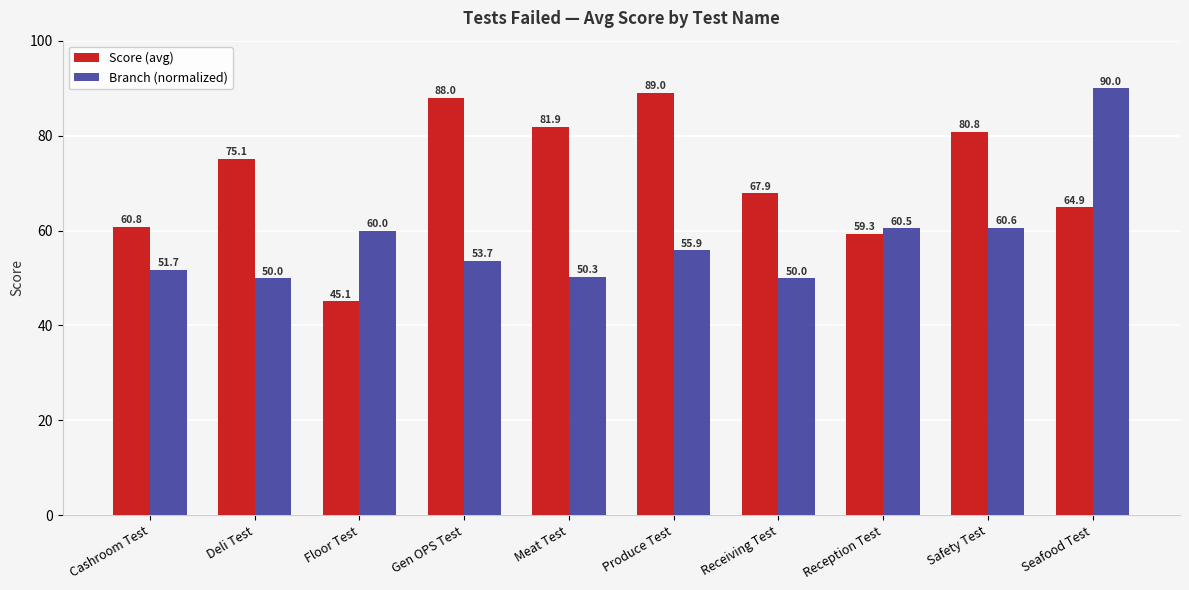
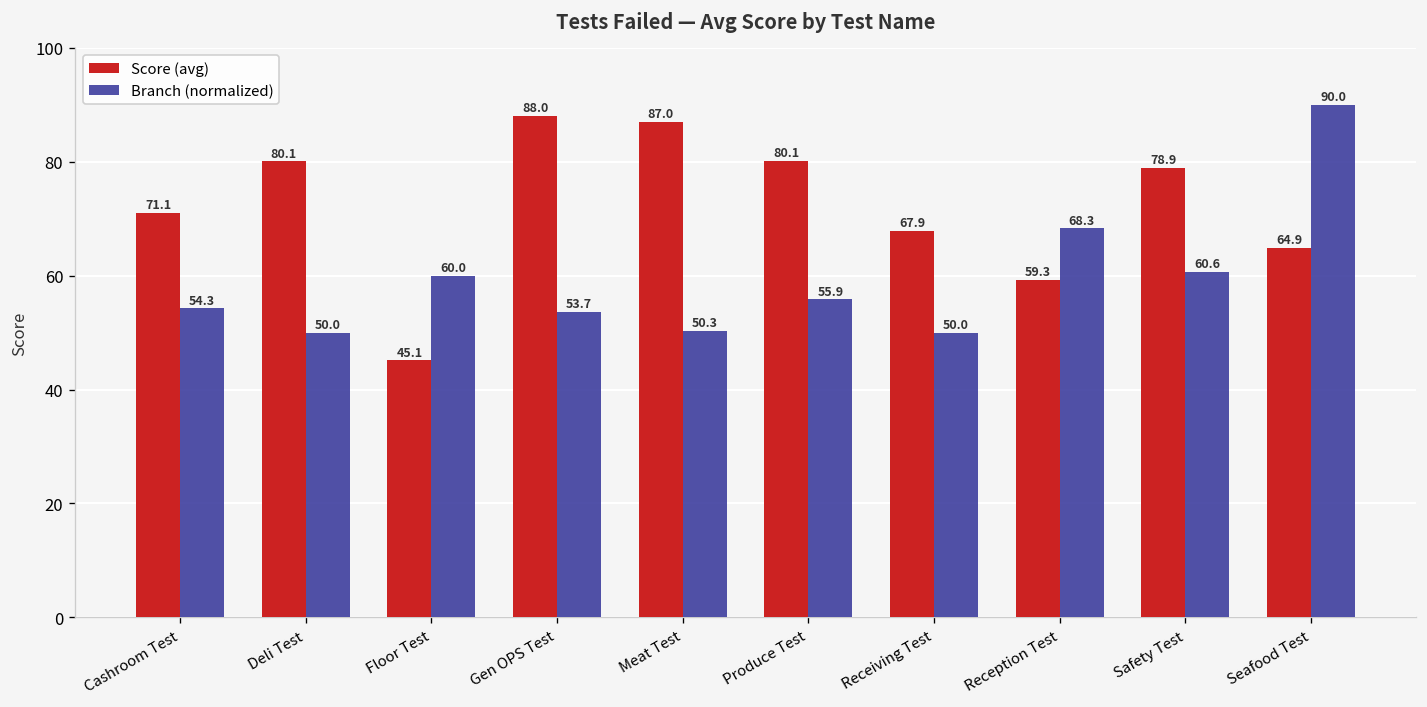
  {
    "Score (avg)": {
-     "Cashroom Test": 60.8,
-     "Deli Test": 75.1,
+     "Cashroom Test": 71.1,
+     "Deli Test": 80.1,
      "Floor Test": 45.1,
      "Gen OPS Test": 88.0,
-     "Meat Test": 81.9,
-     "Produce Test": 89.0,
+     "Meat Test": 87.0,
+     "Produce Test": 80.1,
      "Receiving Test": 67.9,
      "Reception Test": 59.3,
-     "Safety Test": 80.8,
+     "Safety Test": 78.9,
      "Seafood Test": 64.9
    },
    "Branch (normalized)": {
-     "Cashroom Test": 51.7,
+     "Cashroom Test": 54.3,
      "Deli Test": 50.0,
      "Floor Test": 60.0,
      "Gen OPS Test": 53.7,
      "Meat Test": 50.3,
      "Produce Test": 55.9,
      "Receiving Test": 50.0,
-     "Reception Test": 60.5,
+     "Reception Test": 68.3,
      "Safety Test": 60.6,
      "Seafood Test": 90.0
    }
  }
